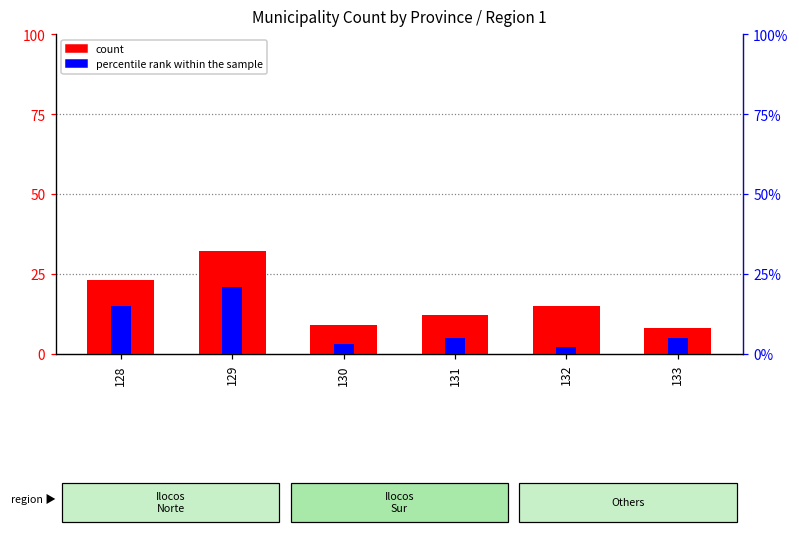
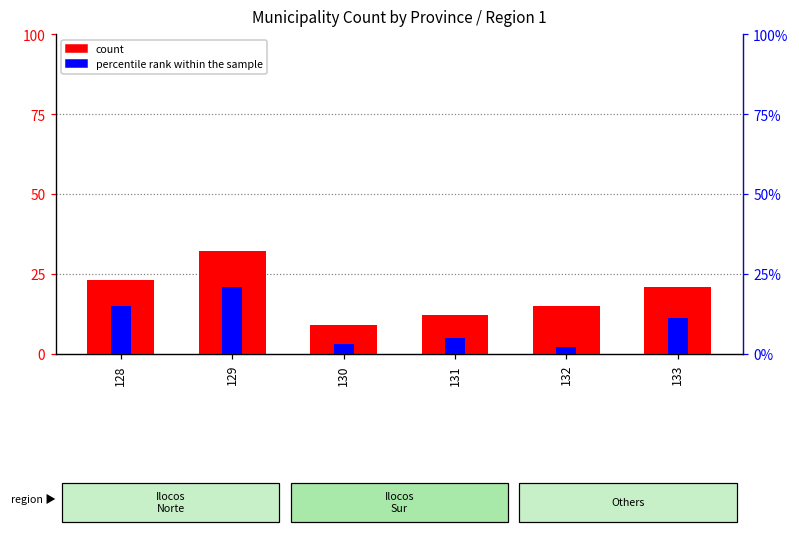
  {
    "count": {
      "128": "23",
      "129": "32",
      "130": "9",
      "131": "12",
      "132": "15",
-     "133": "8"
+     "133": "21"
    },
    "percentile rank within the sample": {
      "128": "15%",
      "129": "21%",
      "130": "3%",
      "131": "5%",
      "132": "2%",
-     "133": "5%"
+     "133": "11%"
    }
  }
